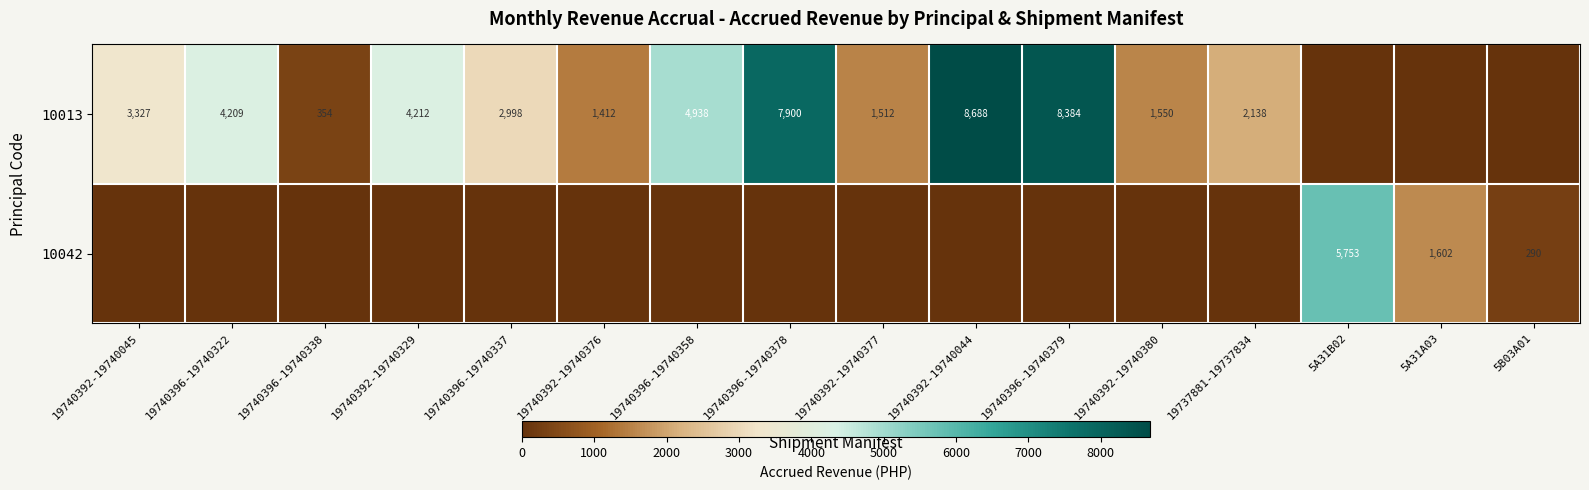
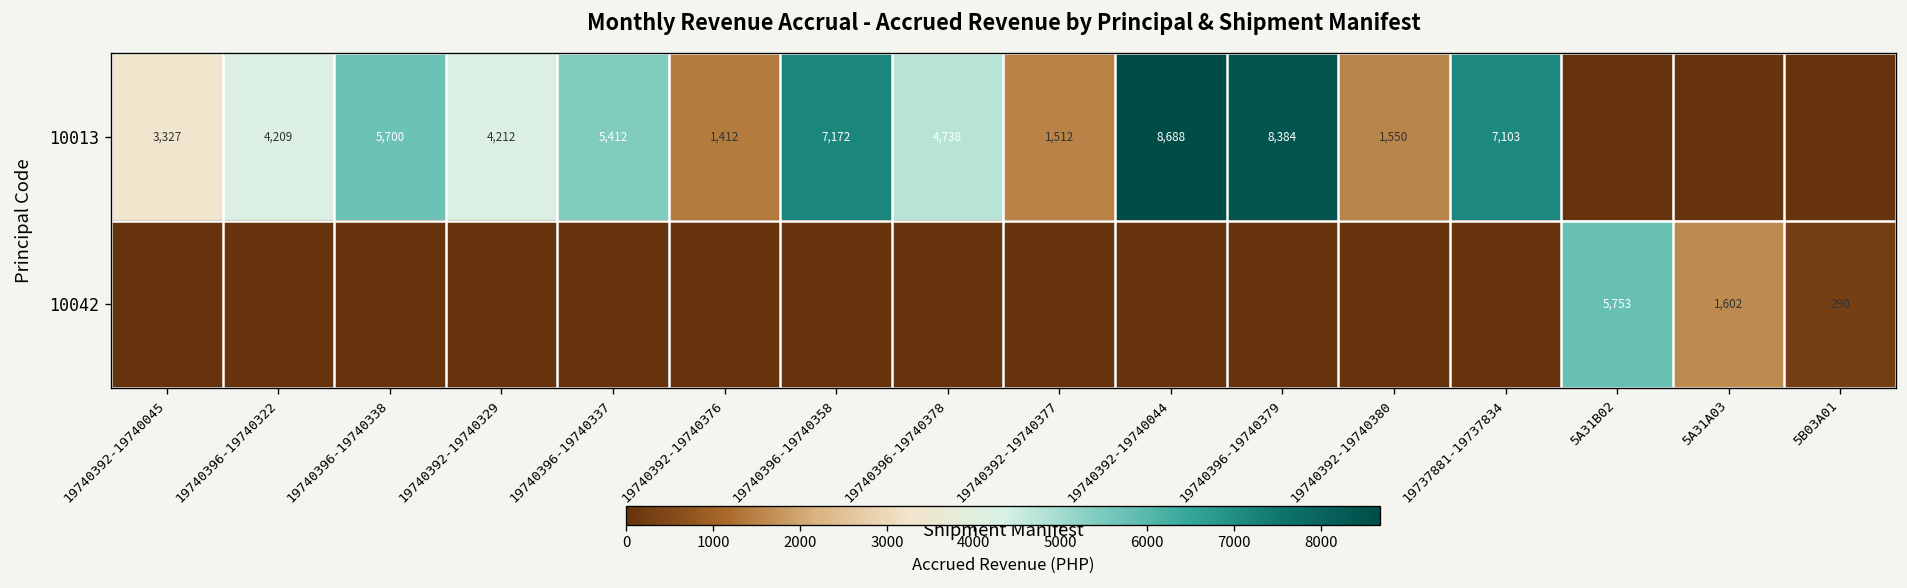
  {
    "10013": {
      "19740392-19740045": "3,327",
      "19740396-19740322": "4,209",
-     "19740396-19740338": "354",
+     "19740396-19740338": "5,700",
      "19740392-19740329": "4,212",
-     "19740396-19740337": "2,998",
+     "19740396-19740337": "5,412",
      "19740392-19740376": "1,412",
-     "19740396-19740358": "4,938",
-     "19740396-19740378": "7,900",
+     "19740396-19740358": "7,172",
+     "19740396-19740378": "4,738",
      "19740392-19740377": "1,512",
      "19740392-19740044": "8,688",
      "19740396-19740379": "8,384",
      "19740392-19740380": "1,550",
-     "19737881-19737834": "2,138"
+     "19737881-19737834": "7,103"
    },
    "10042": {
      "5A31B02": "5,753",
      "5A31A03": "1,602",
      "5B03A01": "290"
    }
  }
